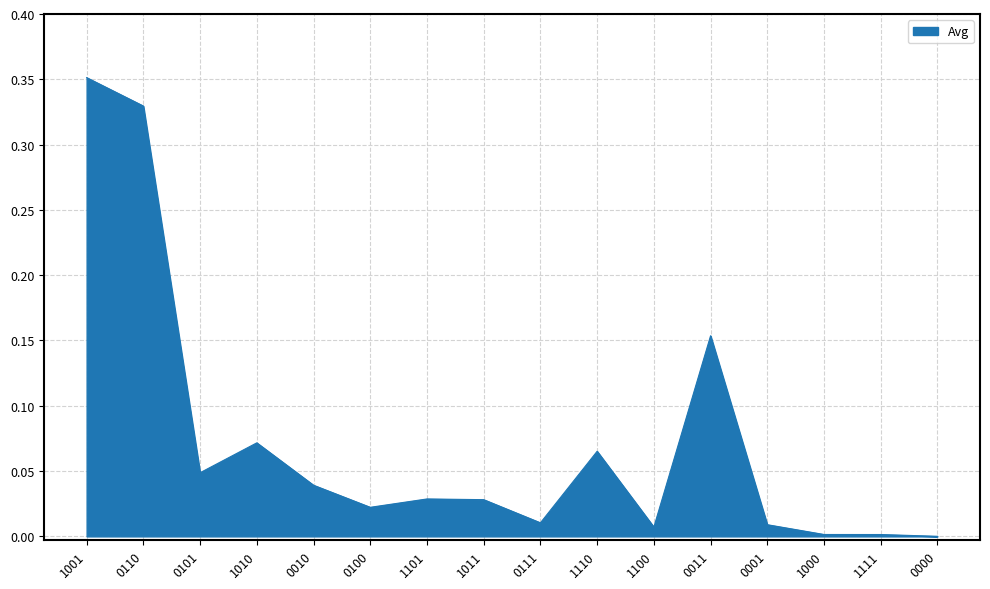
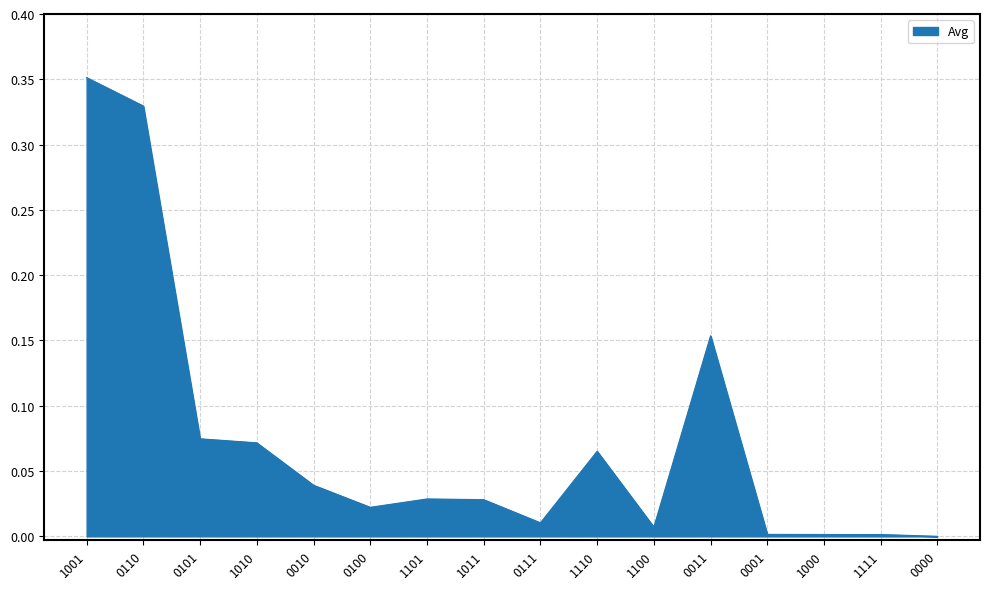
  {
    "1001": 0.351,
    "0110": 0.330,
-   "0101": 0.049,
+   "0101": 0.075,
    "1010": 0.072,
    "0010": 0.039,
    "0100": 0.022,
    "1101": 0.029,
    "1011": 0.028,
    "0111": 0.010,
    "1110": 0.065,
    "1100": 0.007,
    "0011": 0.154,
-   "0001": 0.009,
+   "0001": 0.002,
    "1000": 0.001,
    "1111": 0.001,
    "0000": 0.000
  }
